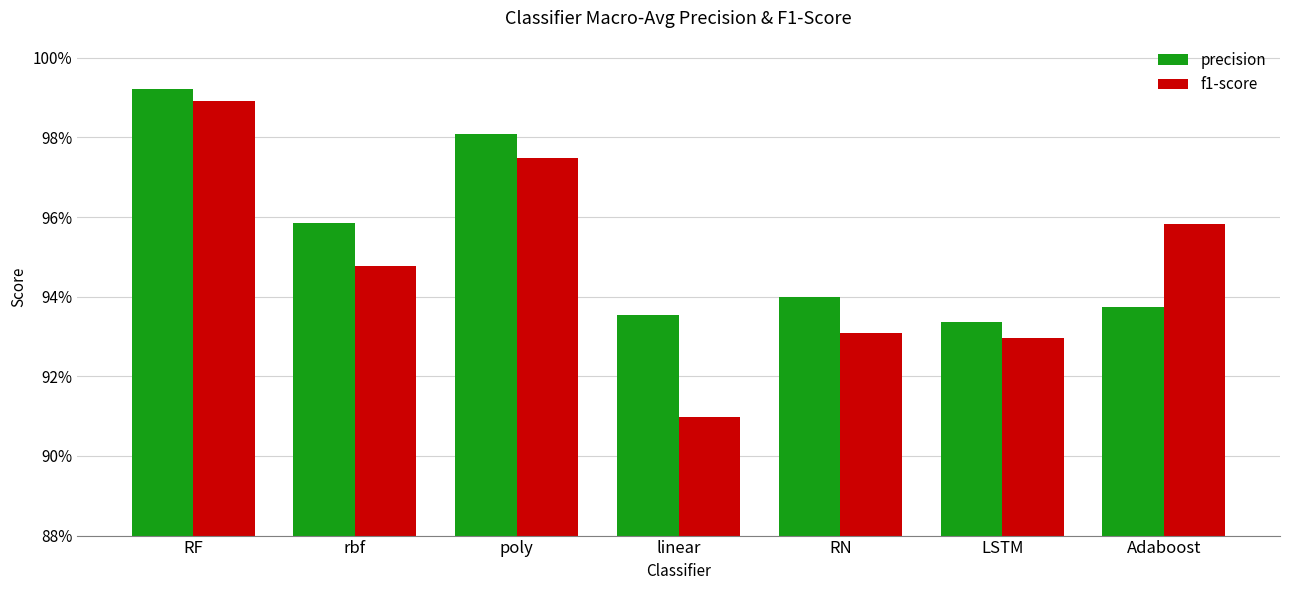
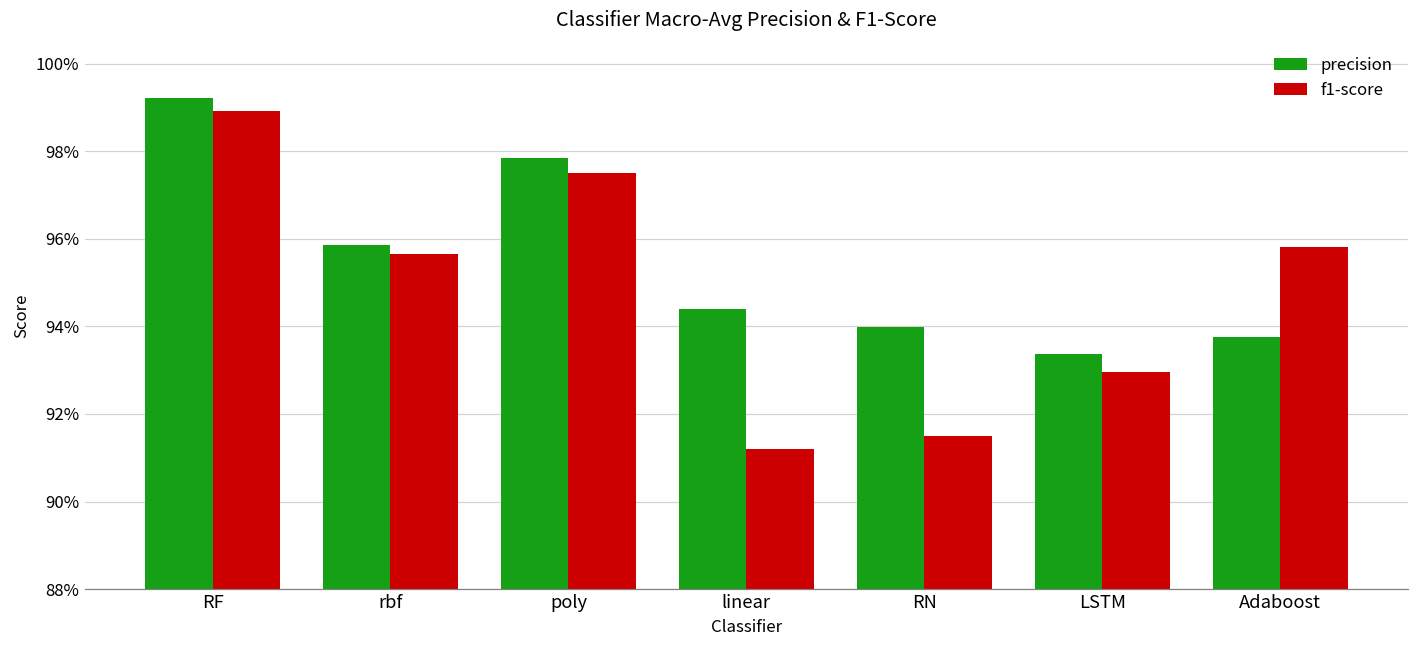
  {
    "precision": {
      "RF": "99.2%",
      "rbf": "95.9%",
-     "poly": "98.1%",
-     "linear": "93.5%",
+     "poly": "97.8%",
+     "linear": "94.4%",
      "RN": "94.0%",
      "LSTM": "93.4%",
      "Adaboost": "93.8%"
    },
    "f1-score": {
      "RF": "98.9%",
-     "rbf": "94.8%",
+     "rbf": "95.6%",
      "poly": "97.5%",
-     "linear": "91.0%",
-     "RN": "93.1%",
+     "linear": "91.2%",
+     "RN": "91.5%",
      "LSTM": "93.0%",
      "Adaboost": "95.8%"
    }
  }
